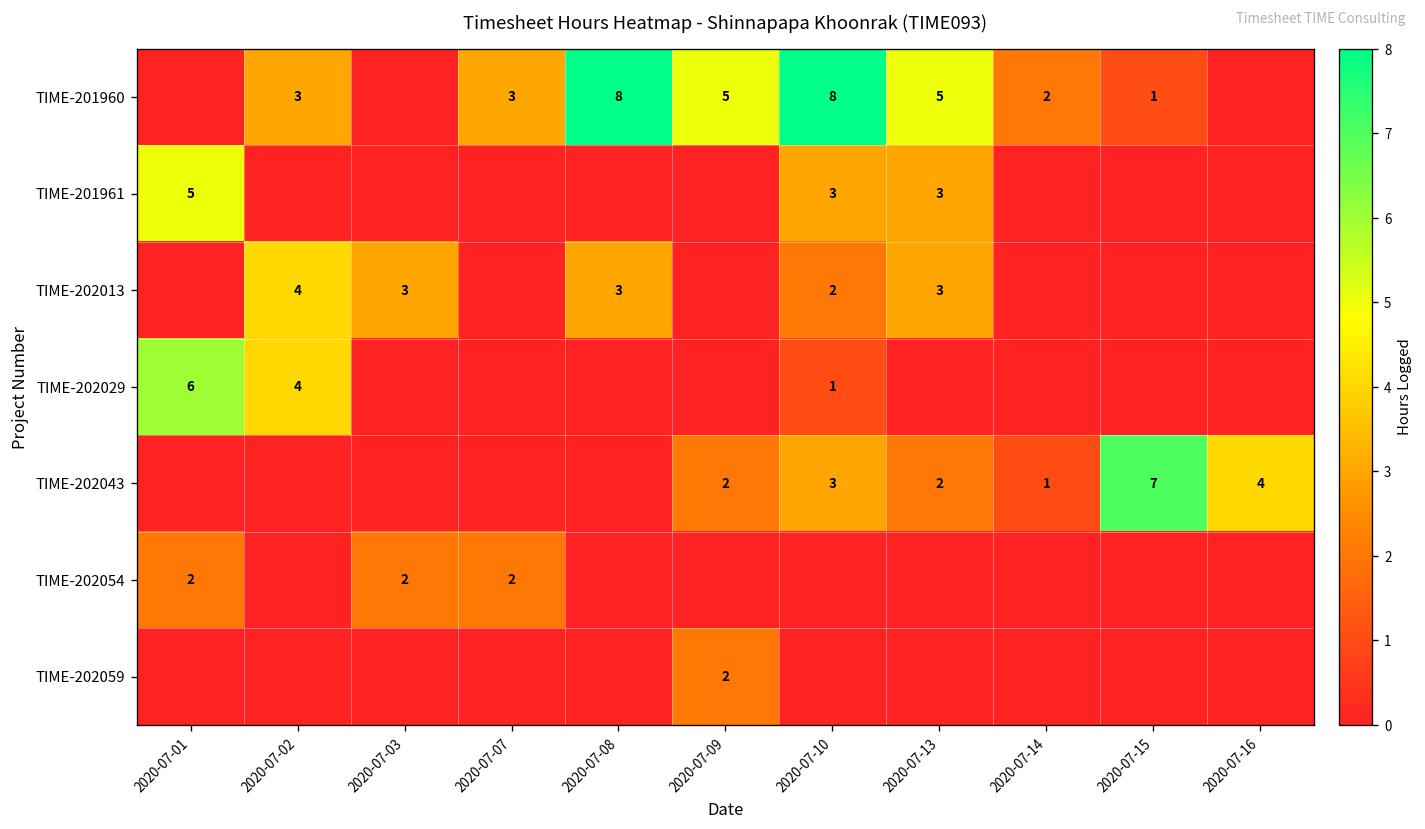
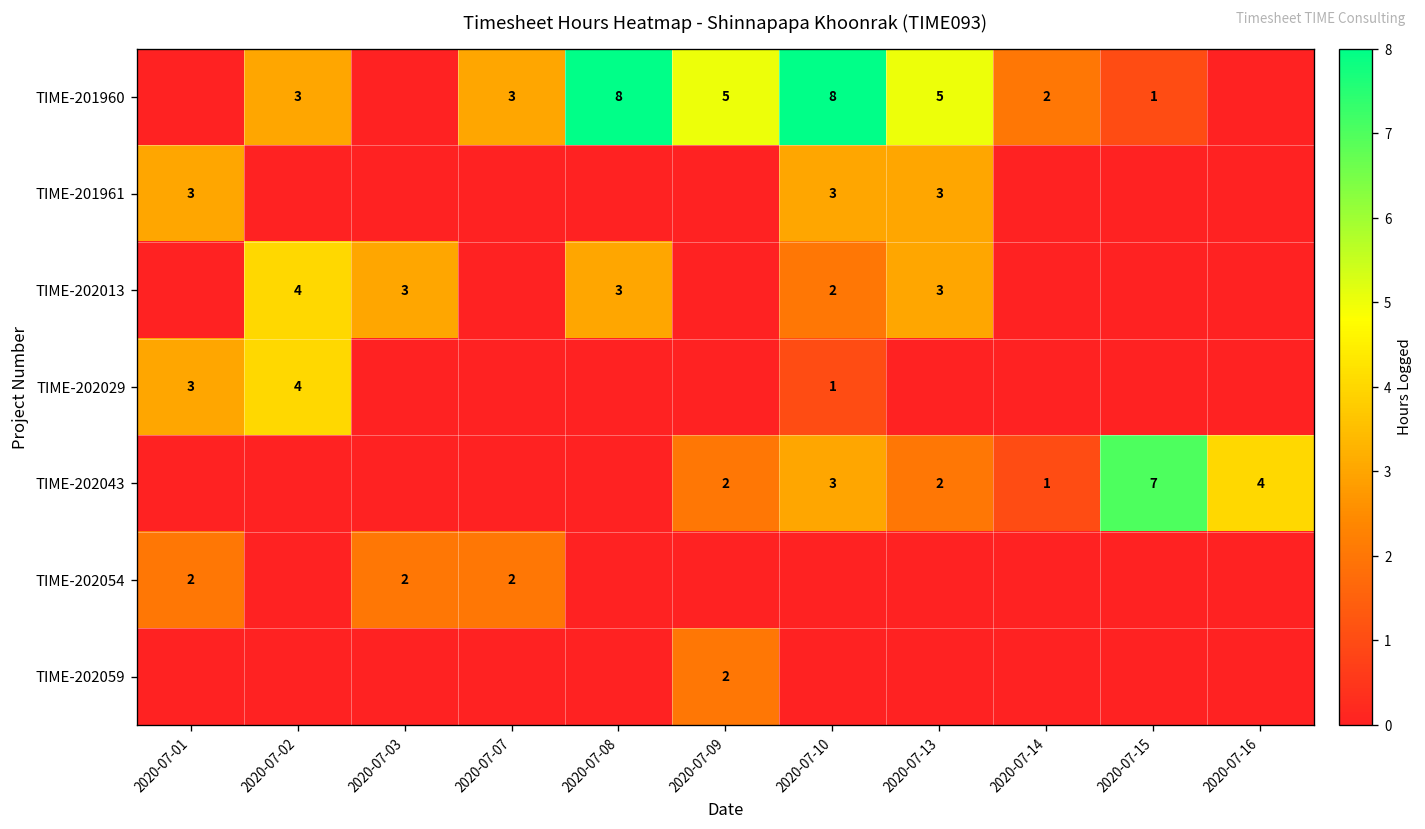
  {
    "TIME-201960": {
      "2020-07-02": 3,
      "2020-07-07": 3,
      "2020-07-08": 8,
      "2020-07-09": 5,
      "2020-07-10": 8,
      "2020-07-13": 5,
      "2020-07-14": 2,
      "2020-07-15": 1
    },
    "TIME-201961": {
-     "2020-07-01": 5,
+     "2020-07-01": 3,
      "2020-07-10": 3,
      "2020-07-13": 3
    },
    "TIME-202013": {
      "2020-07-02": 4,
      "2020-07-03": 3,
      "2020-07-08": 3,
      "2020-07-10": 2,
      "2020-07-13": 3
    },
    "TIME-202029": {
-     "2020-07-01": 6,
+     "2020-07-01": 3,
      "2020-07-02": 4,
      "2020-07-10": 1
    },
    "TIME-202043": {
      "2020-07-09": 2,
      "2020-07-10": 3,
      "2020-07-13": 2,
      "2020-07-14": 1,
      "2020-07-15": 7,
      "2020-07-16": 4
    },
    "TIME-202054": {
      "2020-07-01": 2,
      "2020-07-03": 2,
      "2020-07-07": 2
    },
    "TIME-202059": {
      "2020-07-09": 2
    }
  }
